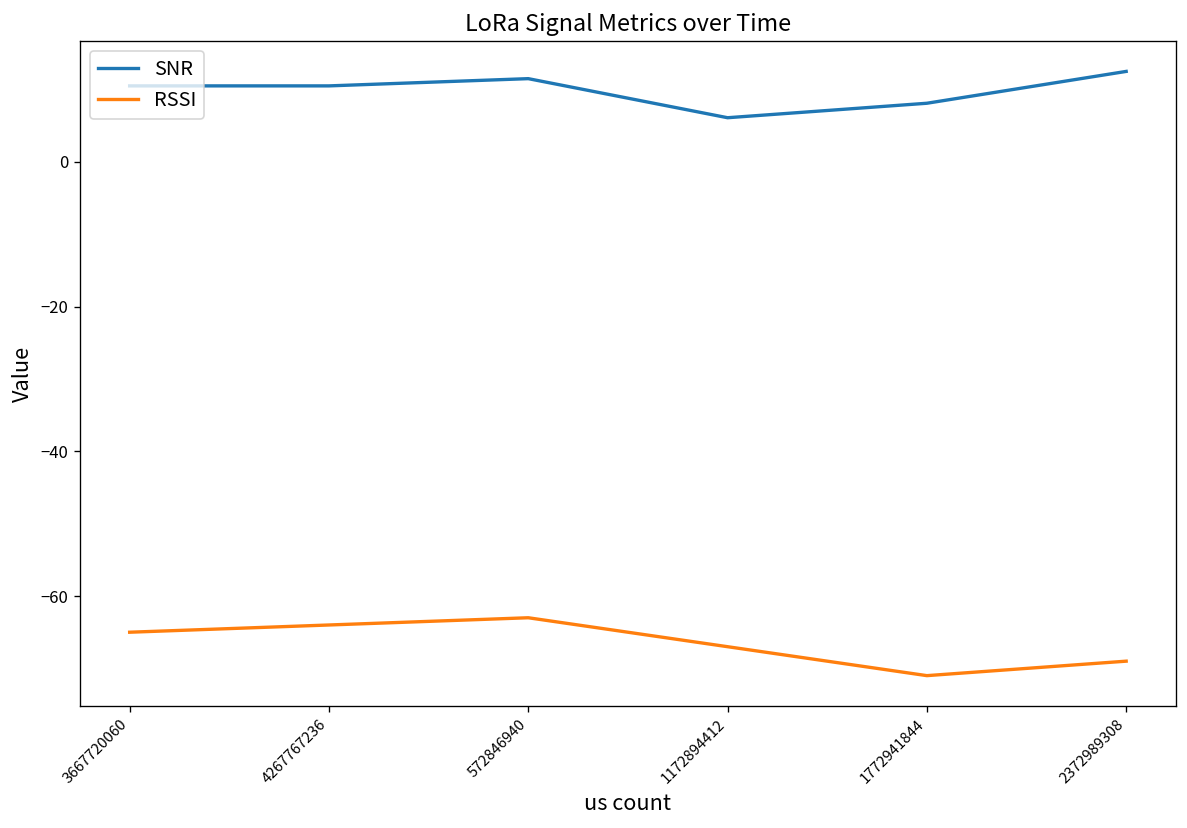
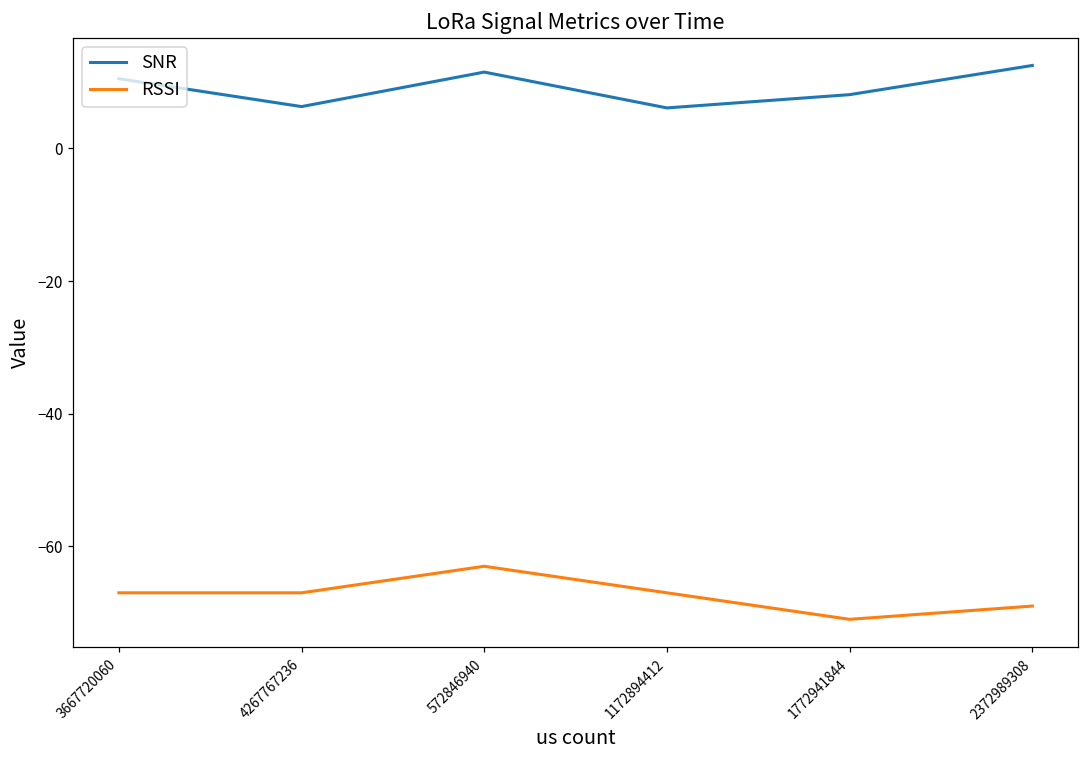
  {
    "SNR": {
-     "4267767236": 11,
+     "4267767236": 6,
      "572846940": 12,
      "1172894412": 6,
      "1772941844": 8,
      "2372989308": 13
    },
    "RSSI": {
-     "3667720060": -65,
-     "4267767236": -64,
+     "3667720060": -67,
+     "4267767236": -67,
      "572846940": -63,
      "1172894412": -67,
      "1772941844": -71,
      "2372989308": -69
    }
  }
